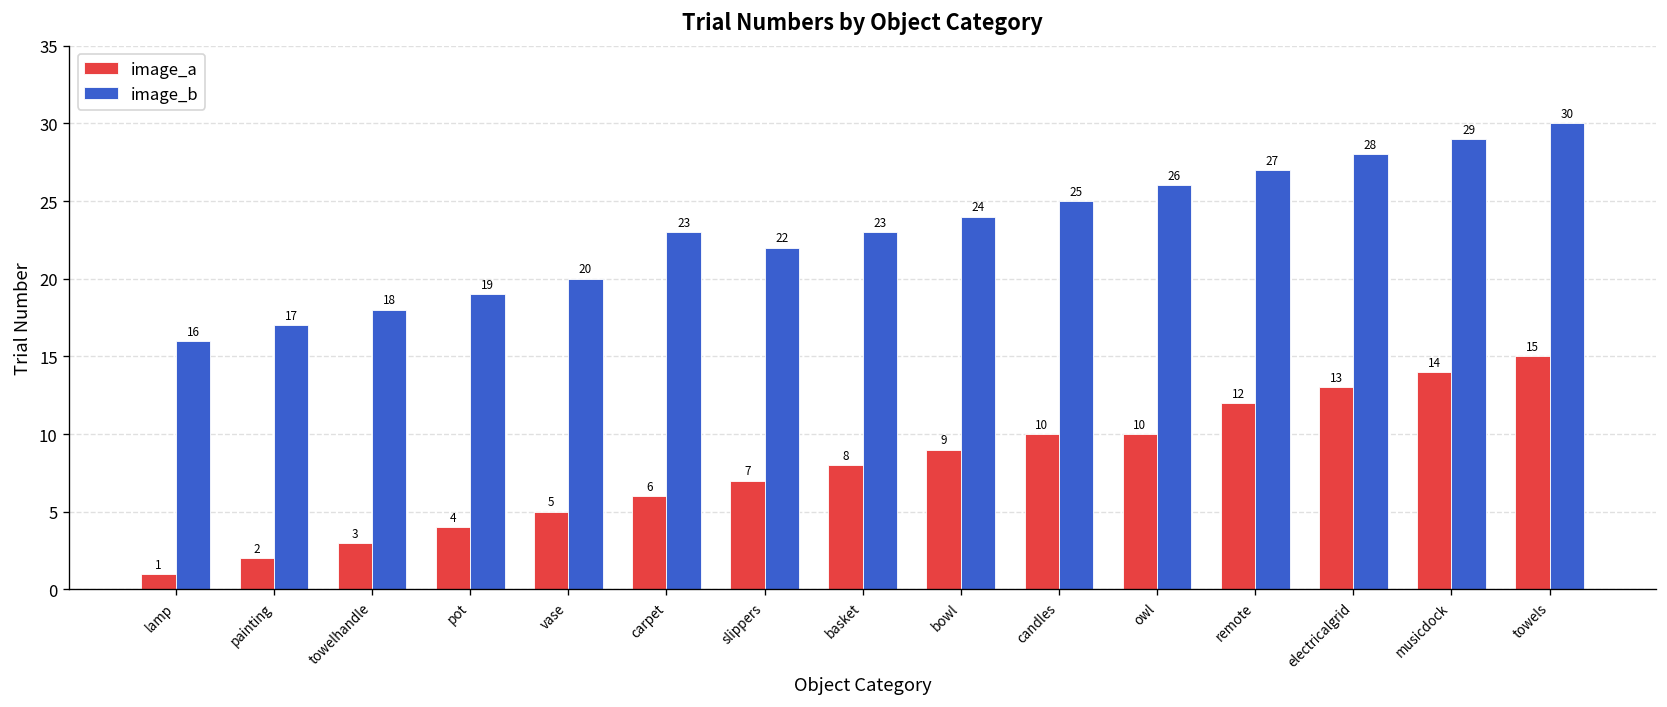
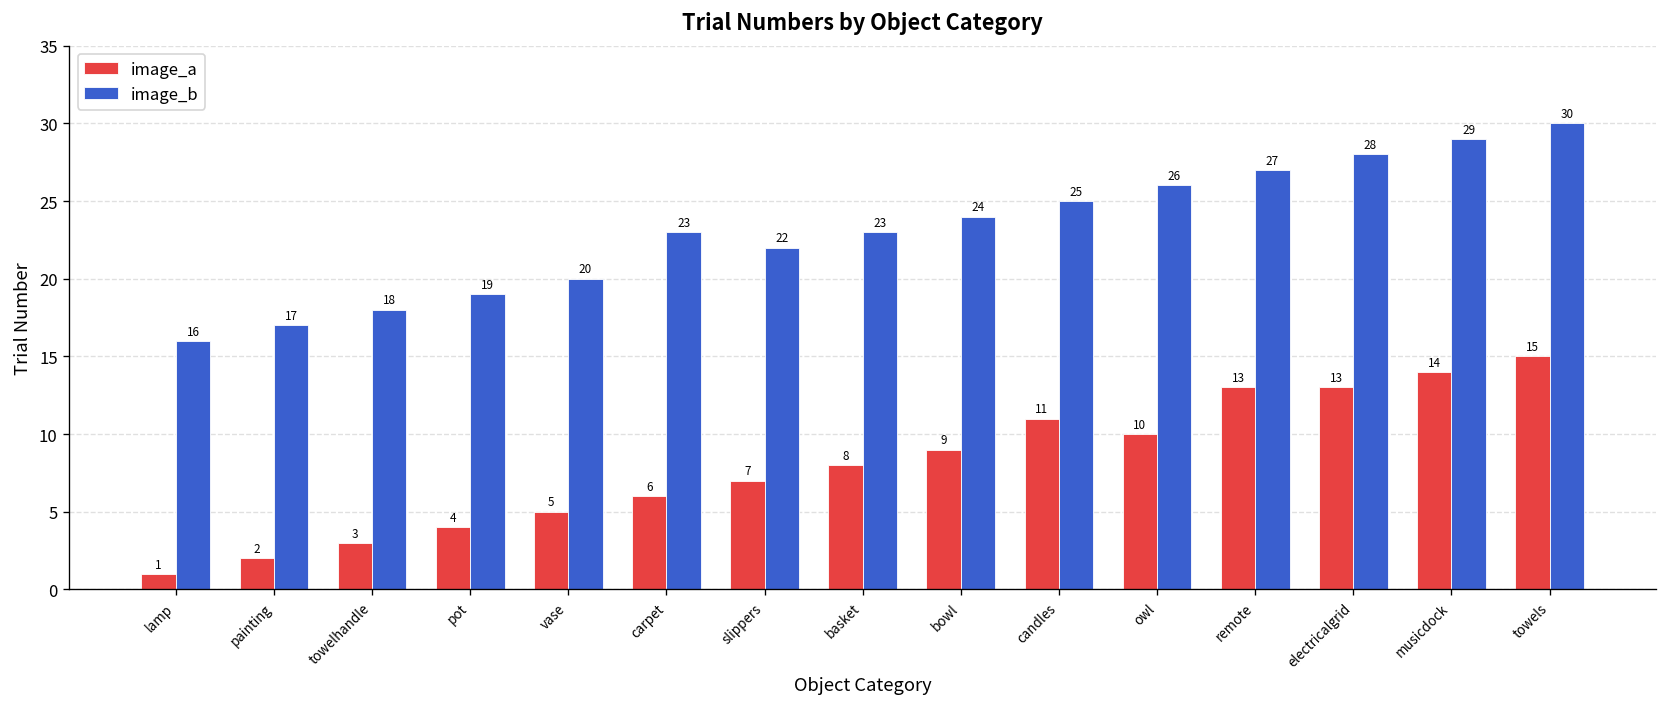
  {
    "image_a": {
      "lamp": 1,
      "painting": 2,
      "towelhandle": 3,
      "pot": 4,
      "vase": 5,
      "carpet": 6,
      "slippers": 7,
      "basket": 8,
      "bowl": 9,
-     "candles": 10,
+     "candles": 11,
      "owl": 10,
-     "remote": 12,
+     "remote": 13,
      "electricalgrid": 13,
      "musicdock": 14,
      "towels": 15
    },
    "image_b": {
      "lamp": 16,
      "painting": 17,
      "towelhandle": 18,
      "pot": 19,
      "vase": 20,
      "carpet": 23,
      "slippers": 22,
      "basket": 23,
      "bowl": 24,
      "candles": 25,
      "owl": 26,
      "remote": 27,
      "electricalgrid": 28,
      "musicdock": 29,
      "towels": 30
    }
  }
